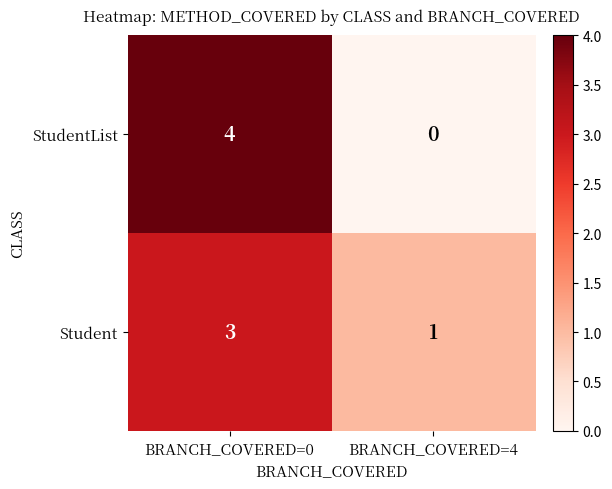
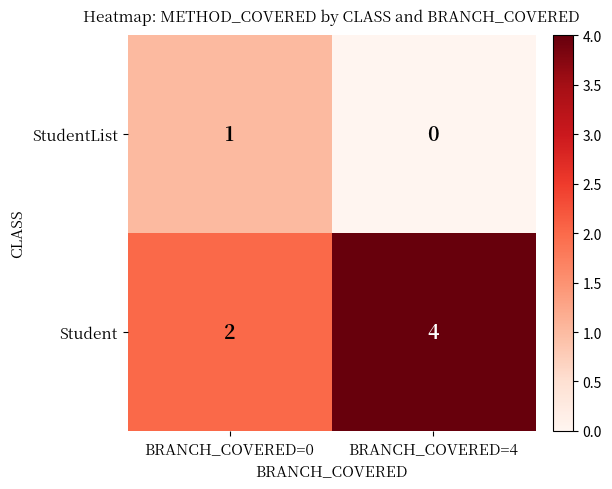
  {
    "StudentList": {
-     "BRANCH_COVERED=0": 4
+     "BRANCH_COVERED=0": 1
    },
    "Student": {
-     "BRANCH_COVERED=0": 3,
-     "BRANCH_COVERED=4": 1
+     "BRANCH_COVERED=0": 2,
+     "BRANCH_COVERED=4": 4
    }
  }
